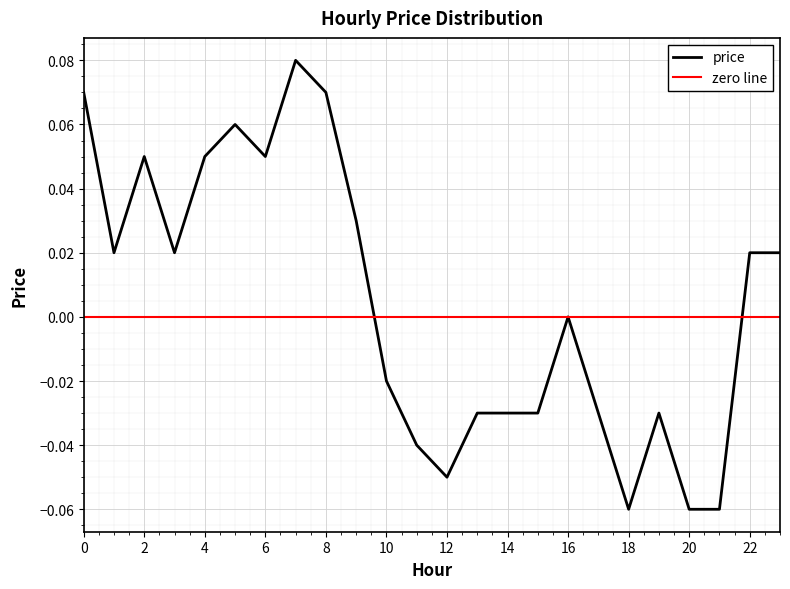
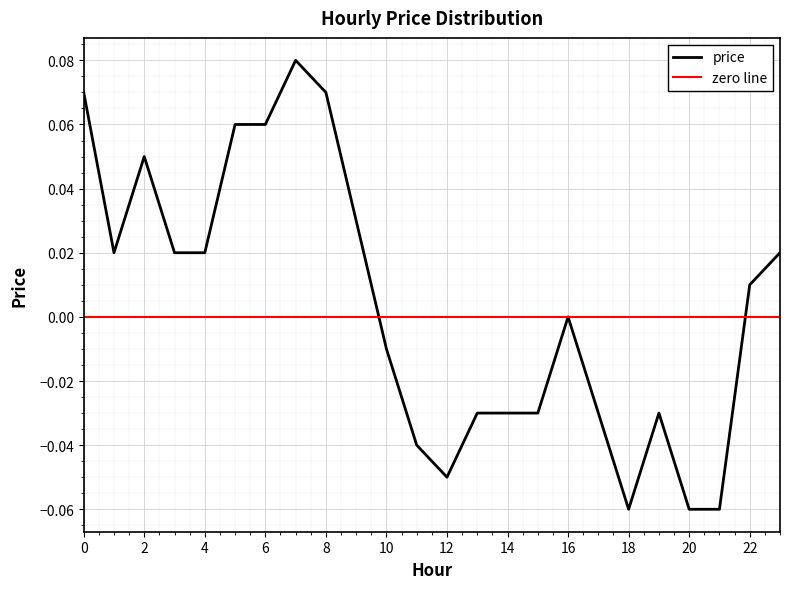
  {
    "0": 0.07,
    "2": 0.05,
-   "4": 0.05,
-   "6": 0.05,
+   "4": 0.02,
+   "6": 0.06,
    "8": 0.07,
-   "10": -0.02,
+   "10": -0.01,
    "12": -0.05,
    "14": -0.03,
    "16": 0.00,
    "18": -0.06,
    "20": -0.06,
-   "22": 0.02
+   "22": 0.01
  }
